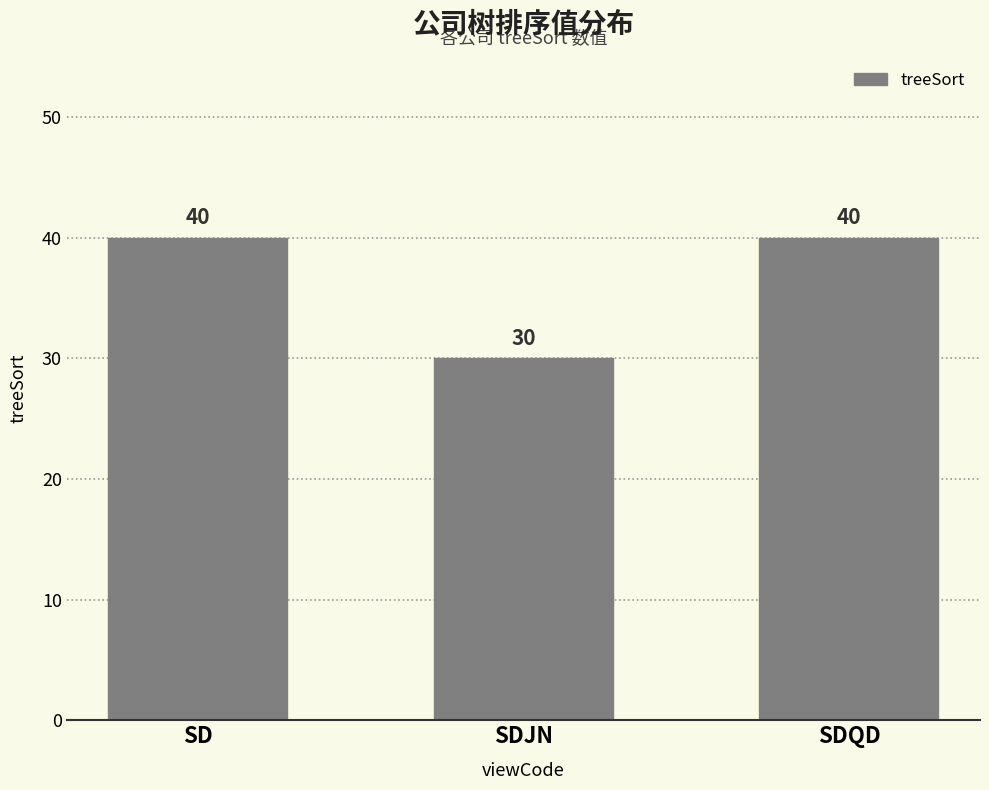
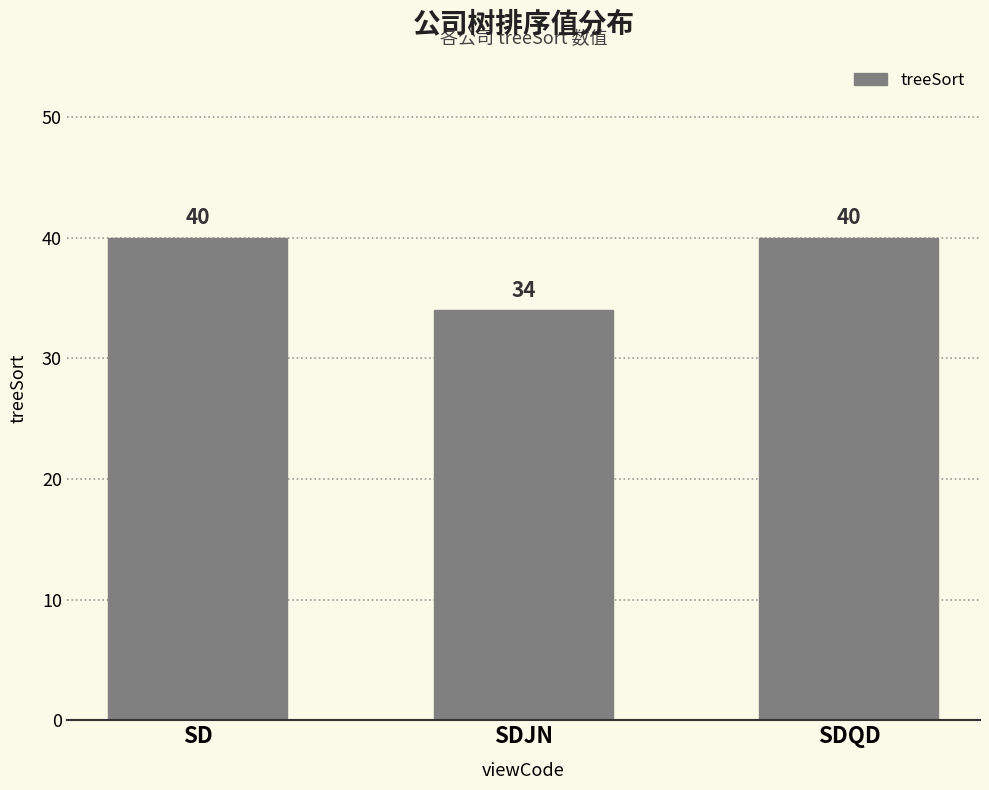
  {
    "SD": 40,
-   "SDJN": 30,
+   "SDJN": 34,
    "SDQD": 40
  }
